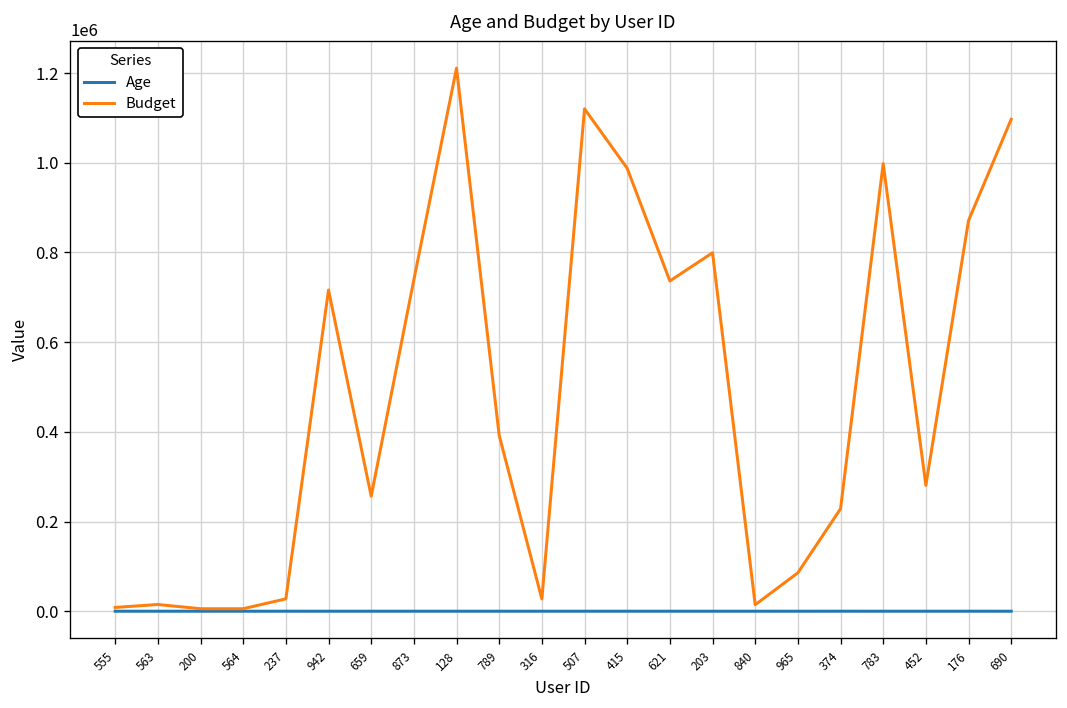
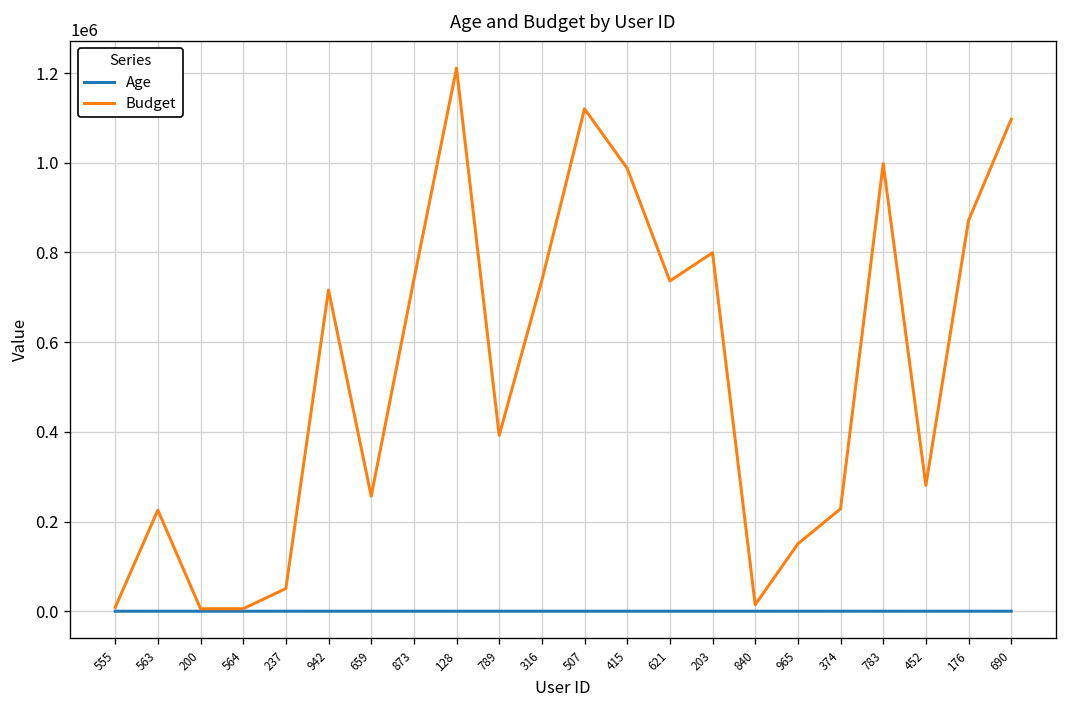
  {
    "Age": {
      "555": 0,
      "563": 0,
      "237": 0,
      "942": 0,
      "659": 0,
      "873": 0,
      "128": 0,
      "789": 0,
      "316": 0,
      "507": 0,
      "415": 0,
      "621": 0,
      "203": 0,
      "840": 0,
      "965": 0,
      "374": 0,
      "783": 0,
      "452": 0,
      "176": 0,
      "690": 0
    },
    "Budget": {
      "555": 10000,
-     "563": 20000,
-     "237": 30000,
+     "563": 230000,
+     "237": 50000,
      "942": 720000,
      "659": 260000,
      "873": 740000,
      "128": 1210000,
      "789": 390000,
-     "316": 30000,
+     "316": 740000,
      "507": 1120000,
      "415": 990000,
      "621": 740000,
      "203": 800000,
      "840": 10000,
-     "965": 90000,
+     "965": 150000,
      "374": 230000,
      "783": 1000000,
      "452": 280000,
      "176": 870000,
      "690": 1100000
    }
  }
